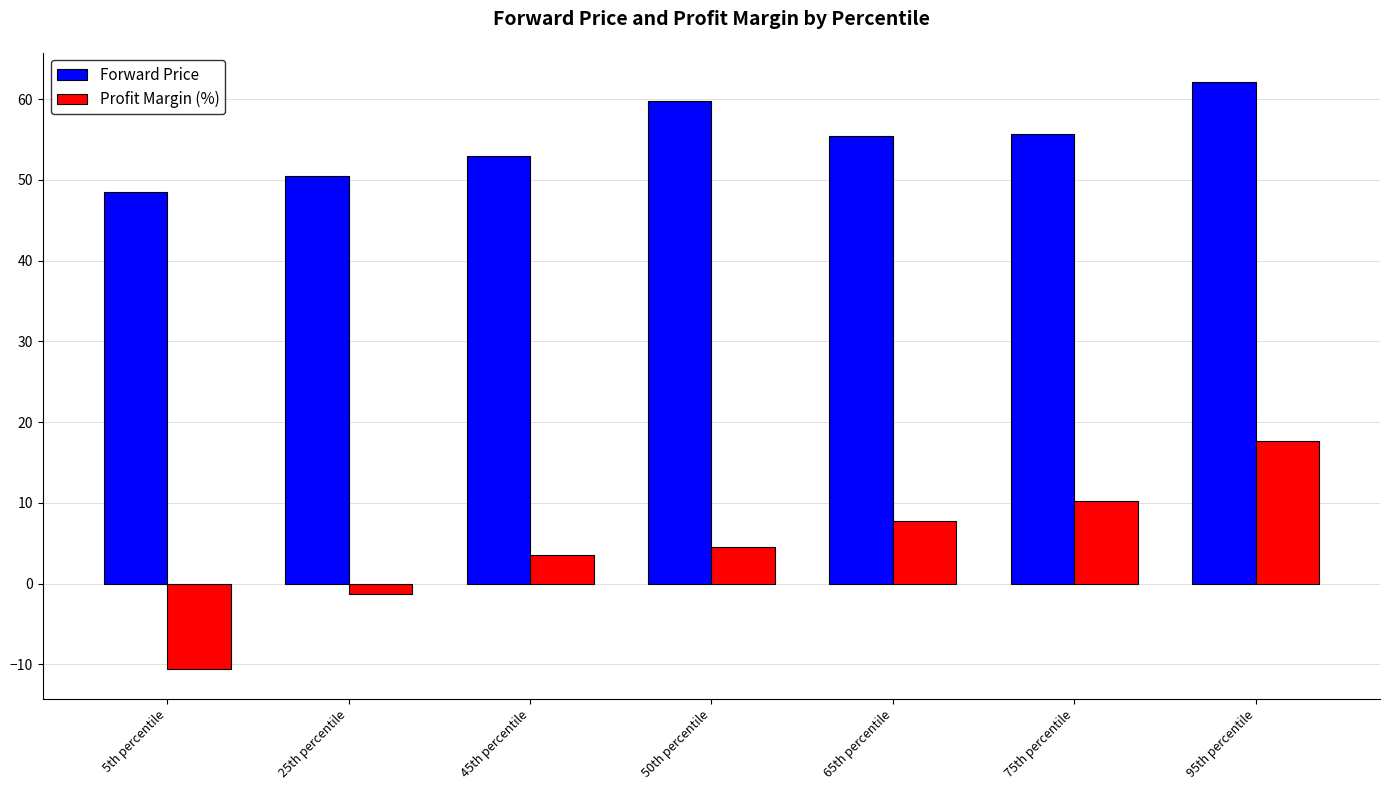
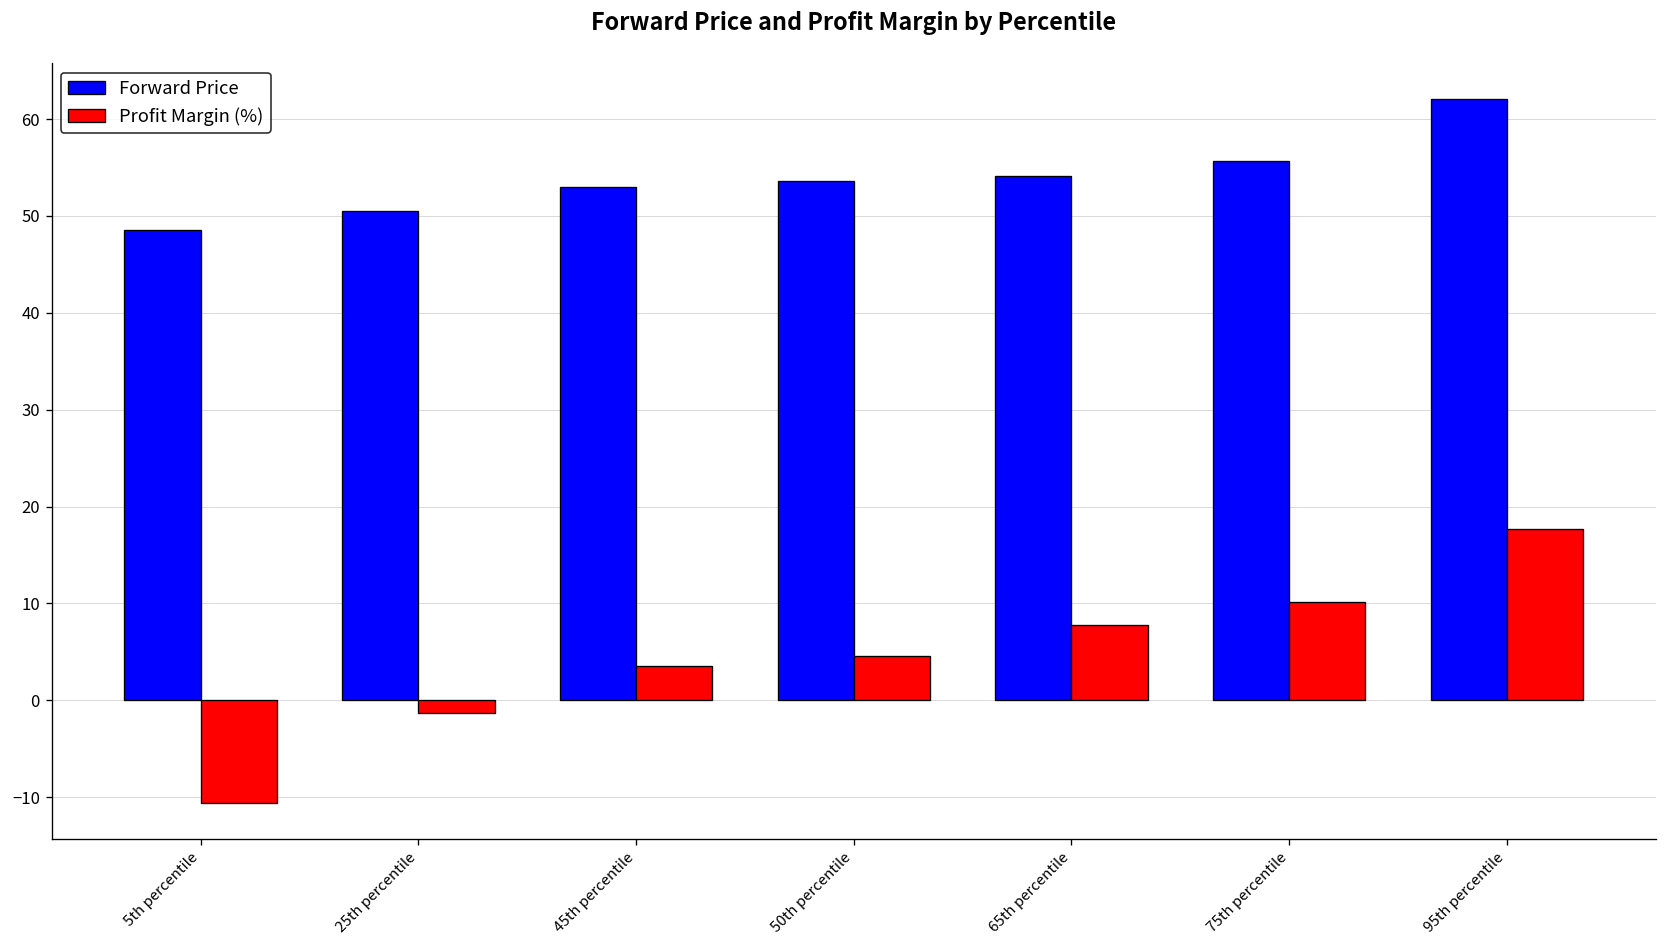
  {
    "Forward Price": {
      "5th percentile": 49,
      "25th percentile": 50,
      "45th percentile": 53,
-     "50th percentile": 60,
-     "65th percentile": 55,
+     "50th percentile": 54,
+     "65th percentile": 54,
      "75th percentile": 56,
      "95th percentile": 62
    },
    "Profit Margin (%)": {
      "5th percentile": -11,
      "25th percentile": -1,
      "45th percentile": 4,
      "50th percentile": 5,
      "65th percentile": 8,
      "75th percentile": 10,
      "95th percentile": 18
    }
  }
